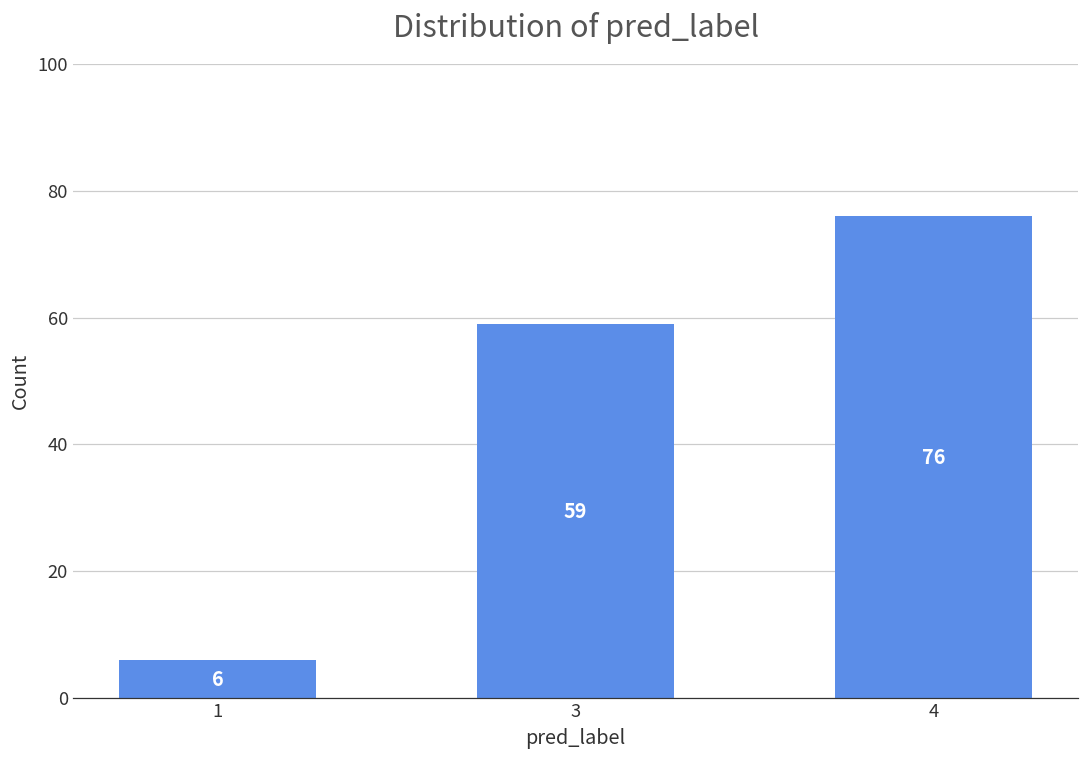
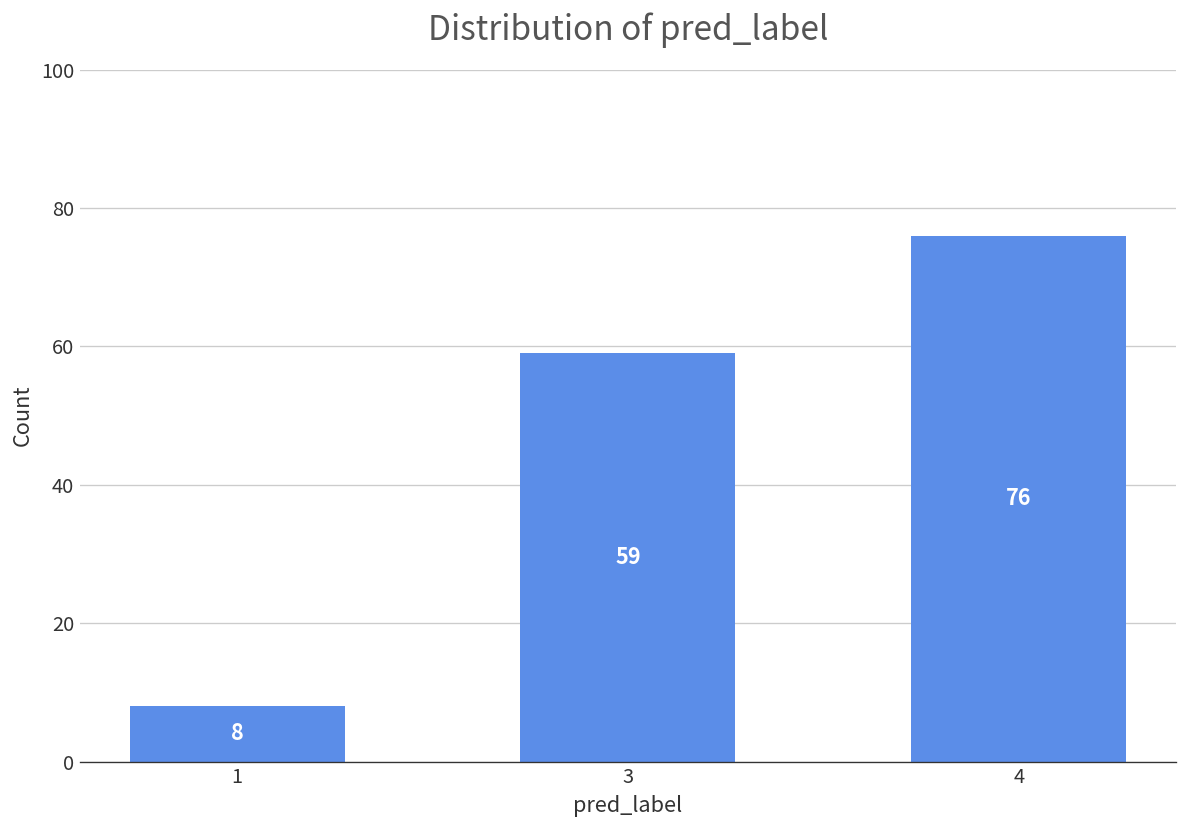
  {
-   "1": 6,
+   "1": 8,
    "3": 59,
    "4": 76
  }
